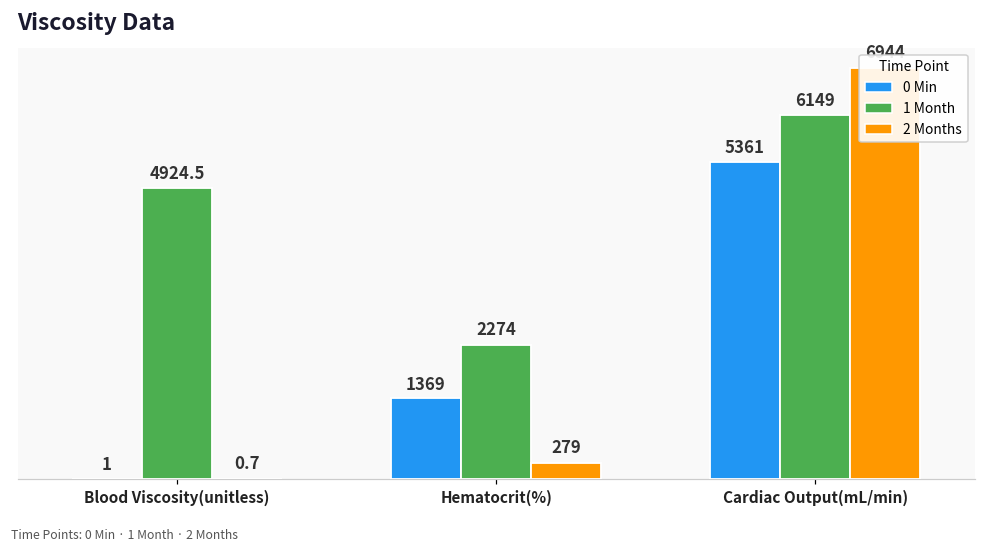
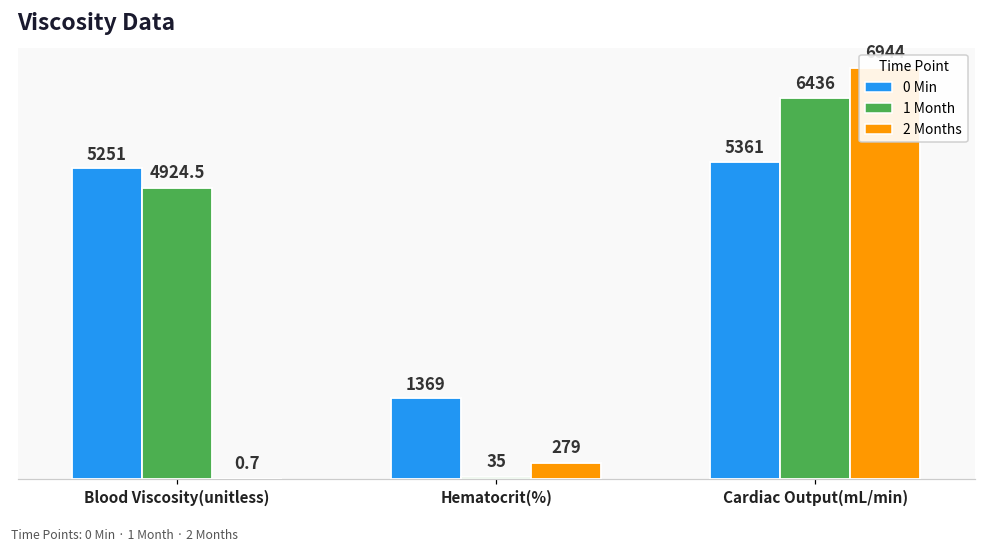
  {
    "0 Min": {
-     "Blood Viscosity(unitless)": 1,
+     "Blood Viscosity(unitless)": 5251,
      "Hematocrit(%)": 1369,
      "Cardiac Output(mL/min)": 5361
    },
    "1 Month": {
      "Blood Viscosity(unitless)": 4924.5,
-     "Hematocrit(%)": 2274,
-     "Cardiac Output(mL/min)": 6149
+     "Hematocrit(%)": 35,
+     "Cardiac Output(mL/min)": 6436
    },
    "2 Months": {
      "Blood Viscosity(unitless)": 0.7,
      "Hematocrit(%)": 279
    }
  }
